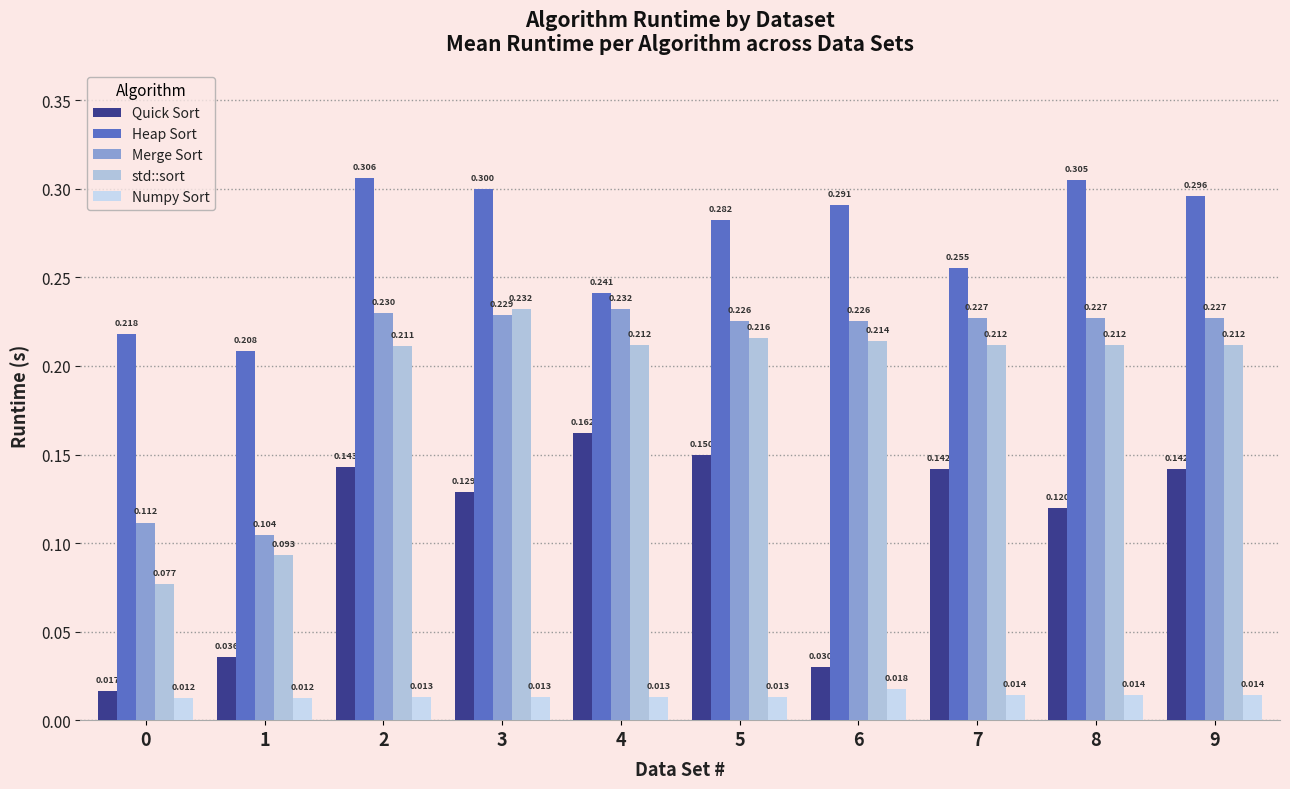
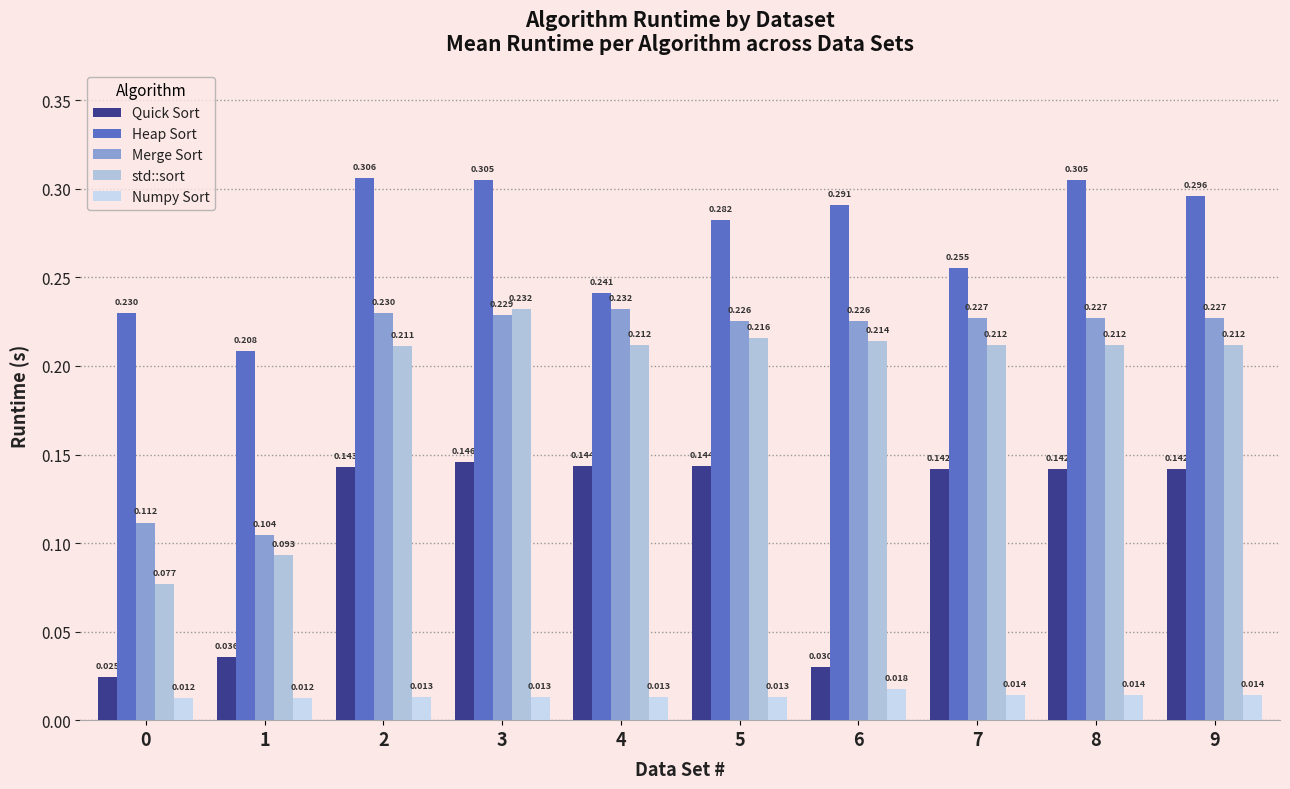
  {
    "Quick Sort": {
-     "0": 0.017,
+     "0": 0.025,
      "1": 0.036,
      "2": 0.143,
-     "3": 0.129,
-     "4": 0.162,
-     "5": 0.150,
+     "3": 0.146,
+     "4": 0.144,
+     "5": 0.144,
      "6": 0.030,
      "7": 0.142,
-     "8": 0.120,
+     "8": 0.142,
      "9": 0.142
    },
    "Heap Sort": {
-     "0": 0.218,
+     "0": 0.230,
      "1": 0.208,
      "2": 0.306,
-     "3": 0.300,
+     "3": 0.305,
      "4": 0.241,
      "5": 0.282,
      "6": 0.291,
      "7": 0.255,
      "8": 0.305,
      "9": 0.296
    }
  }
